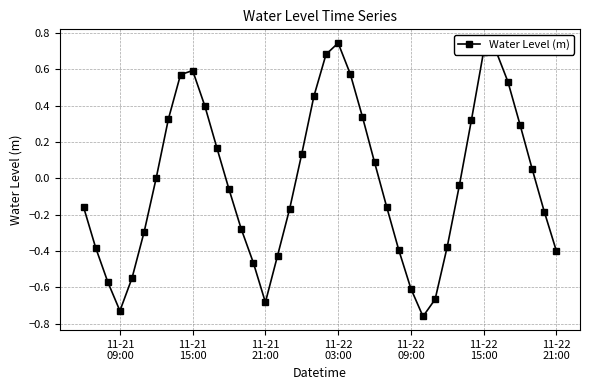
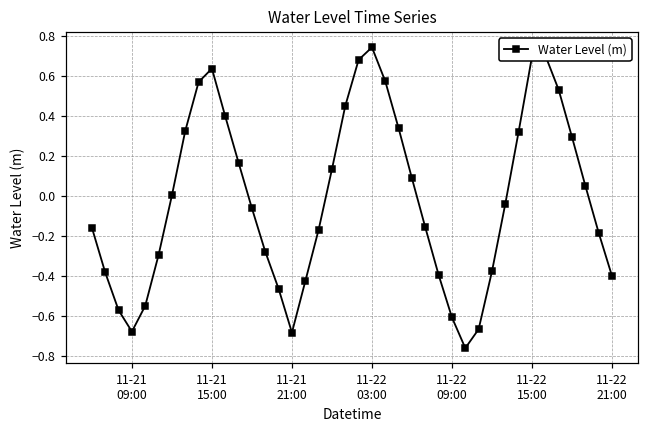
  {
-   "11-21 09:00": -0.73,
-   "11-21 15:00": 0.59,
+   "11-21 09:00": -0.68,
+   "11-21 15:00": 0.64,
    "11-21 21:00": -0.68,
    "11-22 03:00": 0.74,
    "11-22 09:00": -0.61,
    "11-22 21:00": -0.40
  }
